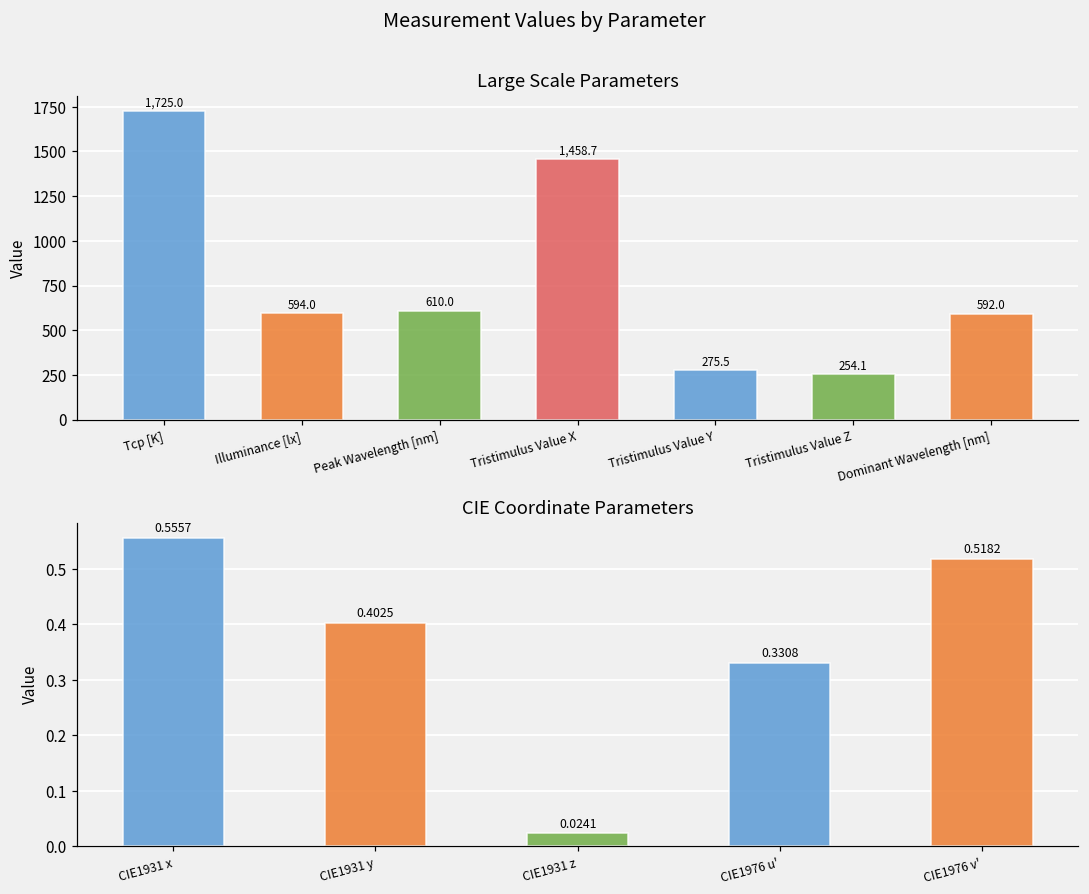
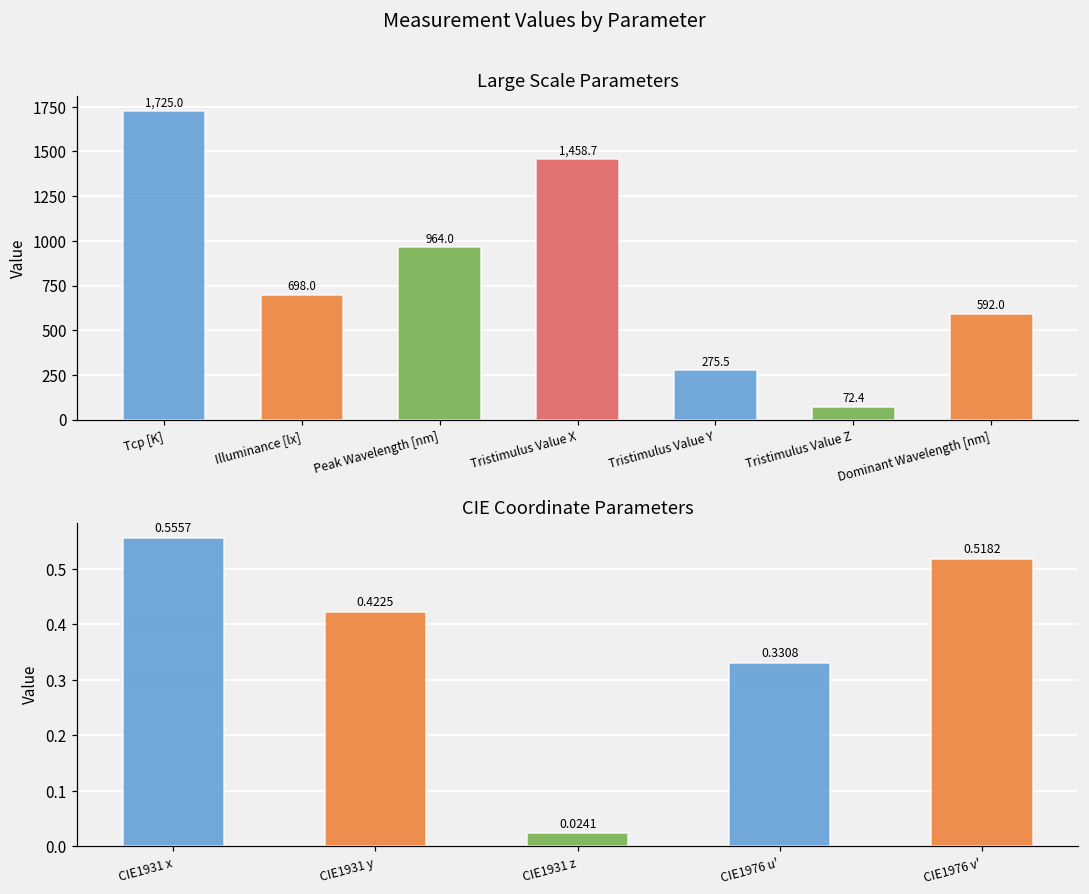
  {
    "Large Scale Parameters": {
      "Tcp [K]": "1,725.0",
-     "Illuminance [lx]": "594.0",
-     "Peak Wavelength [nm]": "610.0",
+     "Illuminance [lx]": "698.0",
+     "Peak Wavelength [nm]": "964.0",
      "Tristimulus Value X": "1,458.7",
      "Tristimulus Value Y": "275.5",
-     "Tristimulus Value Z": "254.1",
+     "Tristimulus Value Z": "72.4",
      "Dominant Wavelength [nm]": "592.0"
    },
    "CIE Coordinate Parameters": {
      "CIE1931 x": "0.5557",
-     "CIE1931 y": "0.4025",
+     "CIE1931 y": "0.4225",
      "CIE1931 z": "0.0241",
      "CIE1976 u'": "0.3308",
      "CIE1976 v'": "0.5182"
    }
  }
